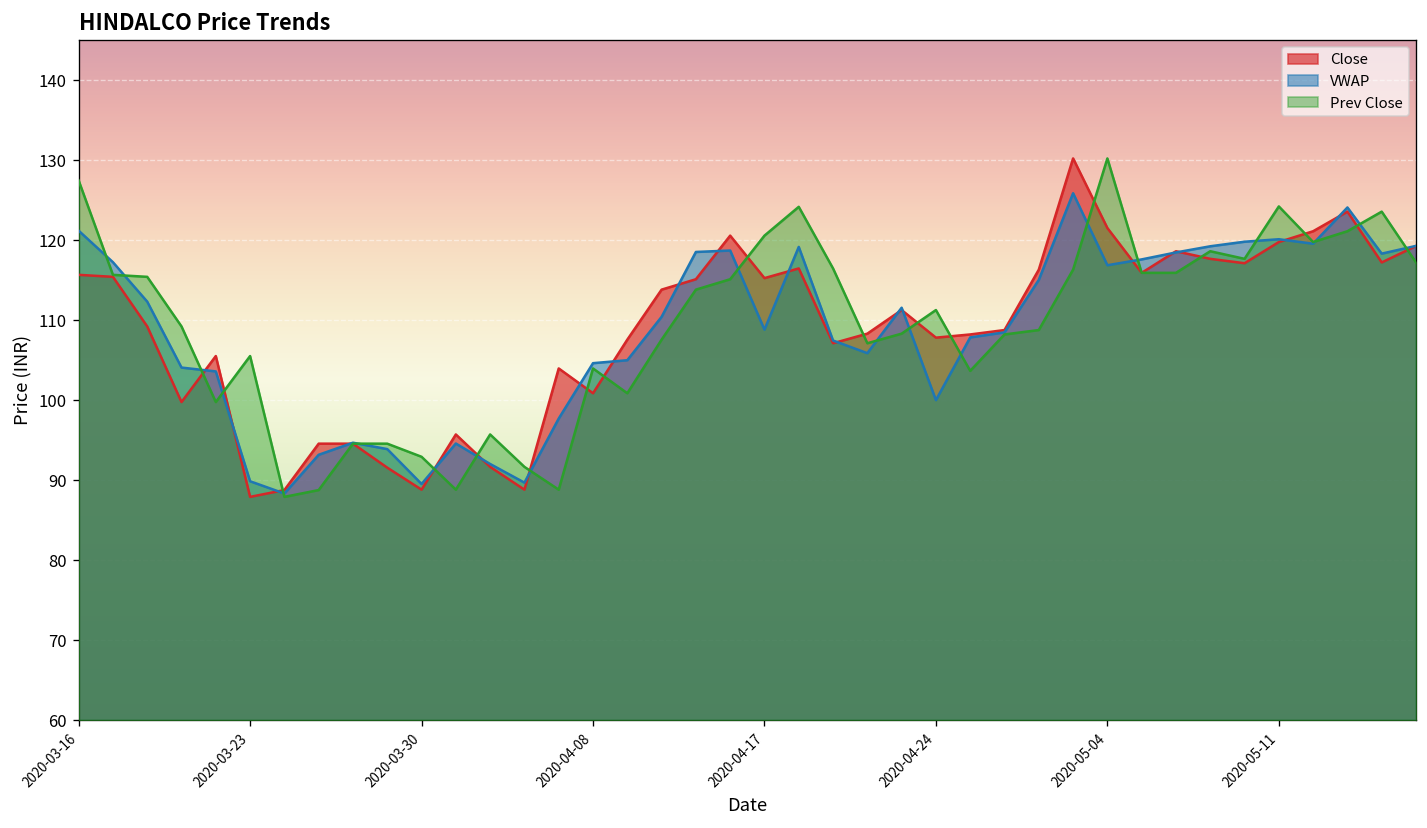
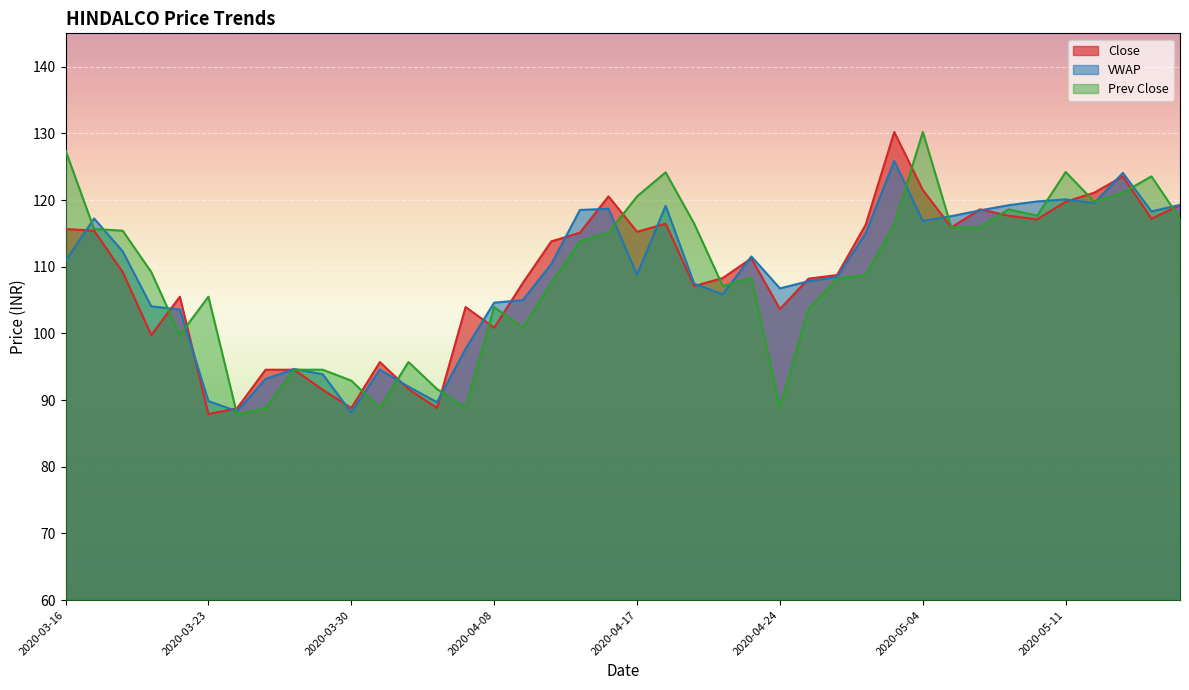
  {
    "Close": {
      "2020-03-16": 116,
      "2020-03-23": 88,
      "2020-03-30": 89,
      "2020-04-08": 101,
      "2020-04-17": 115,
-     "2020-04-24": 108,
+     "2020-04-24": 104,
      "2020-05-04": 122
    },
    "VWAP": {
-     "2020-03-16": 121,
+     "2020-03-16": 111,
      "2020-03-23": 90,
-     "2020-03-30": 90,
+     "2020-03-30": 88,
      "2020-04-08": 105,
      "2020-04-17": 109,
-     "2020-04-24": 100,
+     "2020-04-24": 107,
      "2020-05-04": 117
    },
    "Prev Close": {
      "2020-03-16": 127,
      "2020-03-23": 106,
      "2020-03-30": 93,
      "2020-04-08": 104,
      "2020-04-17": 121,
-     "2020-04-24": 111,
+     "2020-04-24": 89,
      "2020-05-04": 130,
      "2020-05-11": 124
    }
  }
